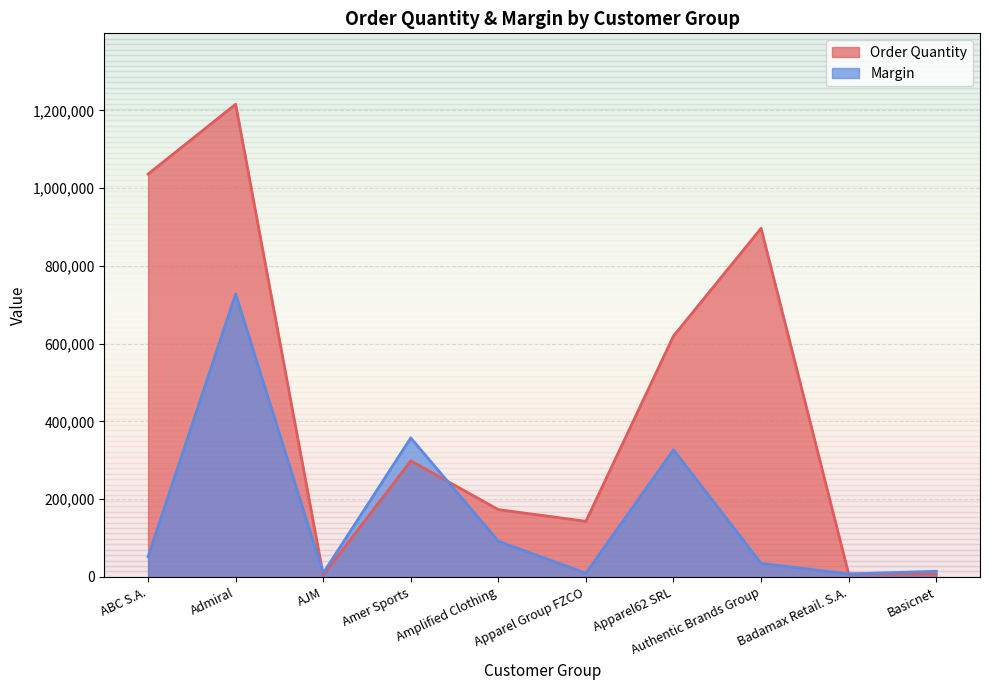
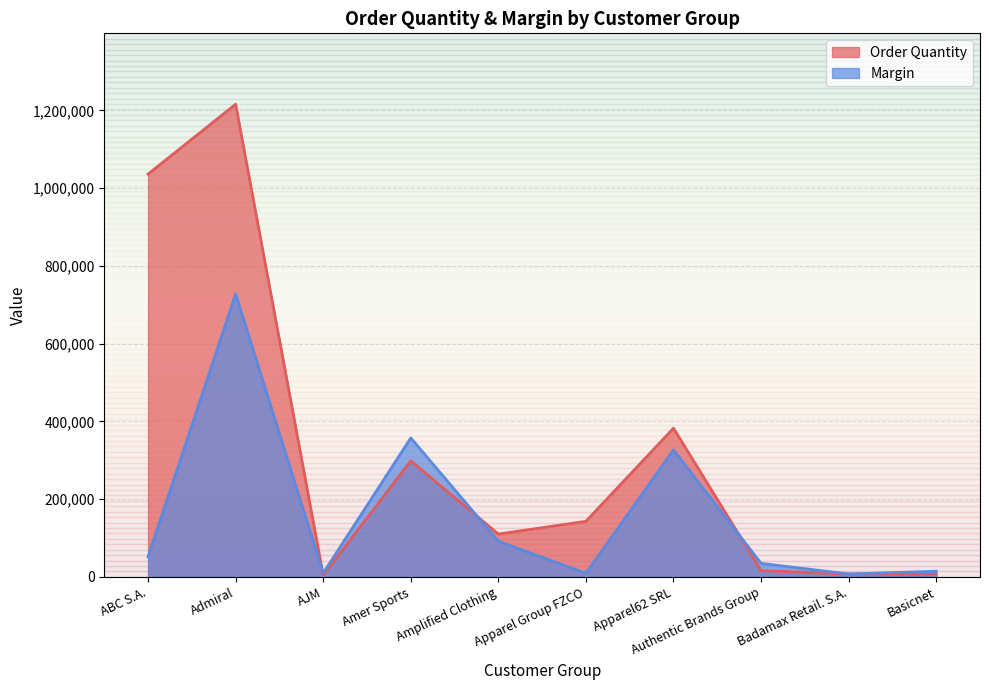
  {
    "Order Quantity": {
      "ABC S.A.": "1,040,000",
      "Admiral": "1,220,000",
      "Amer Sports": "300,000",
-     "Amplified Clothing": "170,000",
+     "Amplified Clothing": "110,000",
      "Apparel Group FZCO": "140,000",
-     "Apparel62 SRL": "620,000",
-     "Authentic Brands Group": "900,000",
+     "Apparel62 SRL": "380,000",
+     "Authentic Brands Group": "20,000",
      "Basicnet": "10,000"
    },
    "Margin": {
      "ABC S.A.": "50,000",
      "Admiral": "730,000",
      "Amer Sports": "360,000",
      "Amplified Clothing": "90,000",
      "Apparel Group FZCO": "10,000",
      "Apparel62 SRL": "330,000",
      "Authentic Brands Group": "30,000",
      "Basicnet": "10,000"
    }
  }
